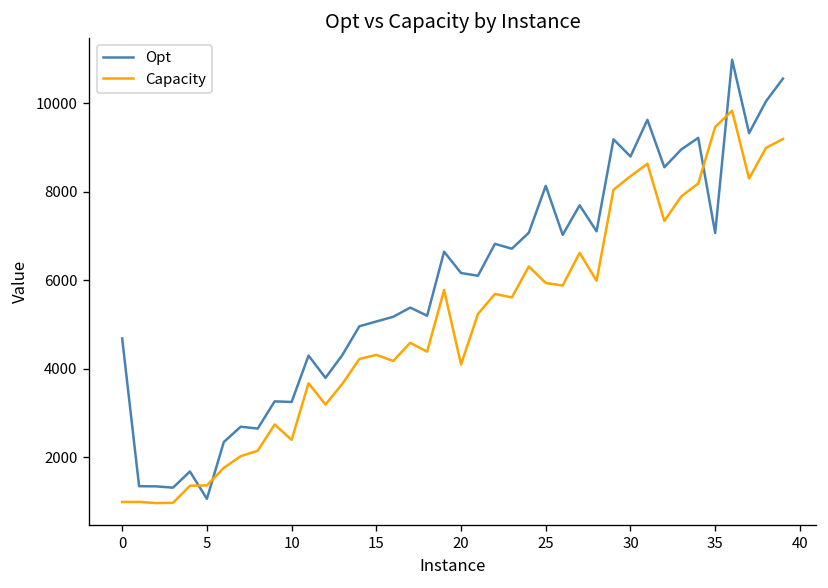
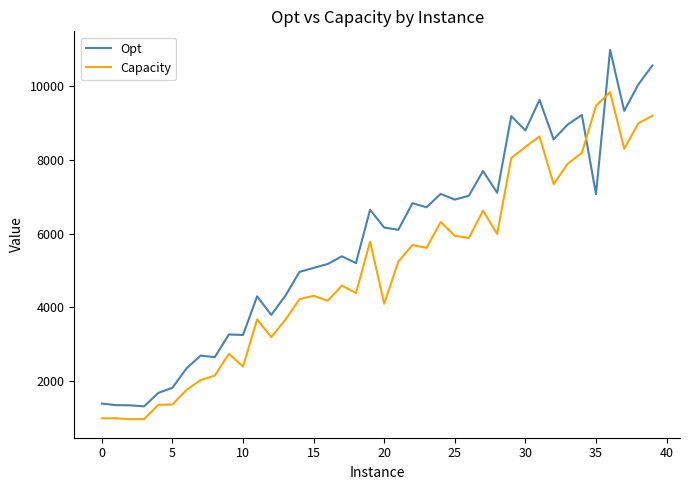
  {
    "Opt": {
-     "0": 4700,
-     "5": 1100,
+     "0": 1400,
+     "5": 1800,
      "10": 3300,
      "15": 5100,
      "20": 6200,
-     "25": 8100,
+     "25": 6900,
      "30": 8800,
      "35": 7100
    },
    "Capacity": {
      "0": 1000,
      "5": 1400,
      "10": 2400,
      "15": 4300,
      "20": 4100,
      "25": 5900,
      "30": 8300,
      "35": 9500
    }
  }
